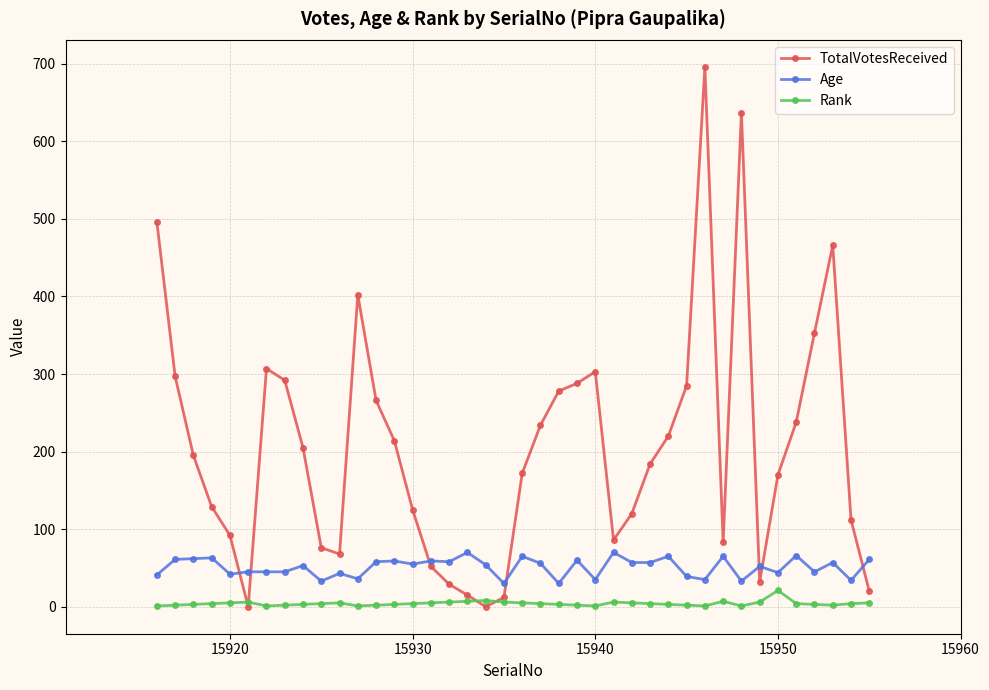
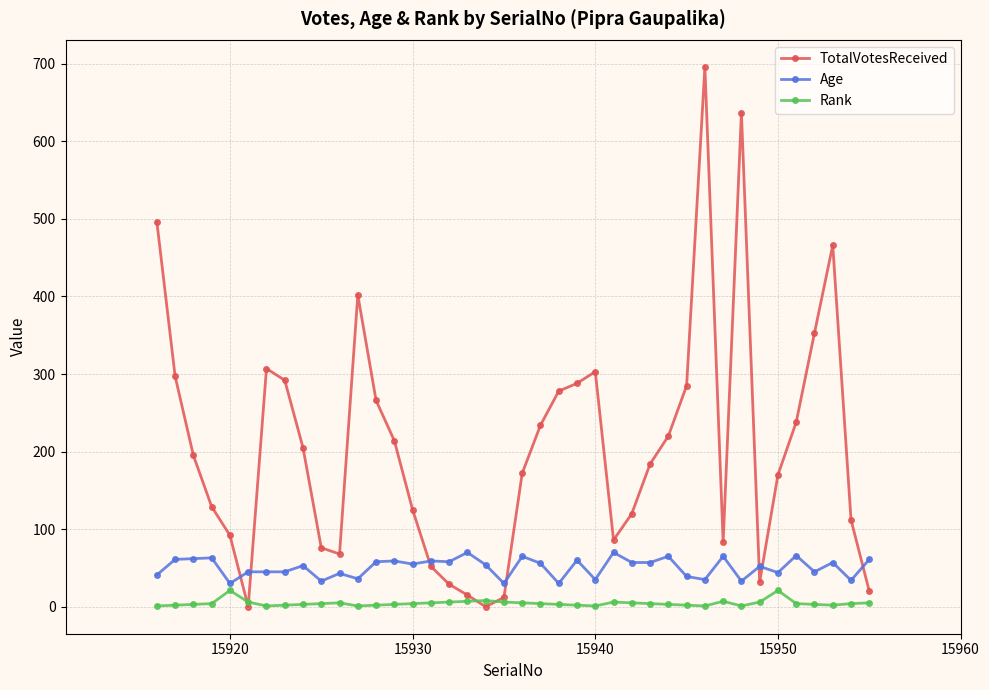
  {
    "TotalVotesReceived": {
      "15920": 90,
      "15930": 130,
      "15940": 300,
      "15950": 170
    },
    "Age": {
-     "15920": 40,
+     "15920": 30,
      "15930": 60,
      "15940": 40,
      "15950": 40
    },
    "Rank": {
-     "15920": 10,
+     "15920": 20,
      "15930": 0,
      "15940": 0,
      "15950": 20
    }
  }
